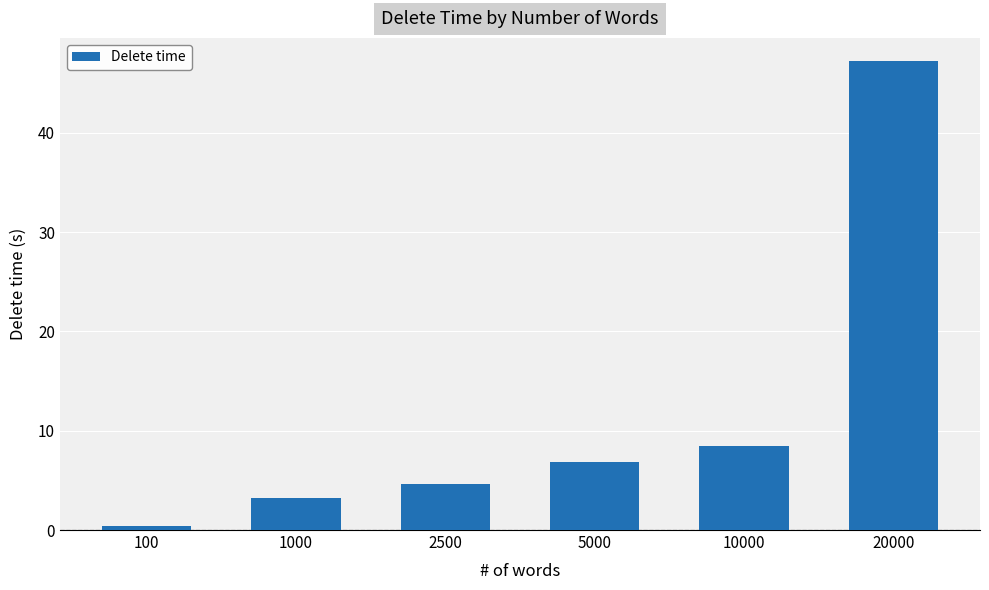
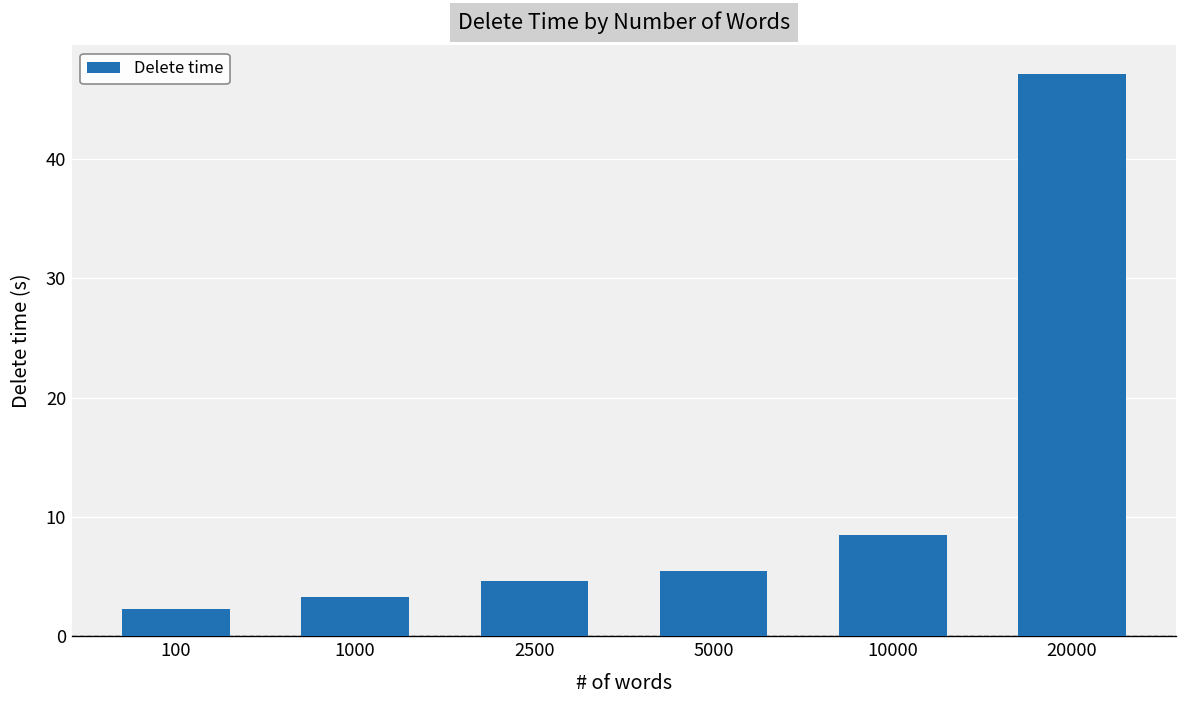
  {
-   "100": 0,
+   "100": 2,
    "1000": 3,
    "2500": 5,
-   "5000": 7,
+   "5000": 5,
    "10000": 8,
    "20000": 47
  }
